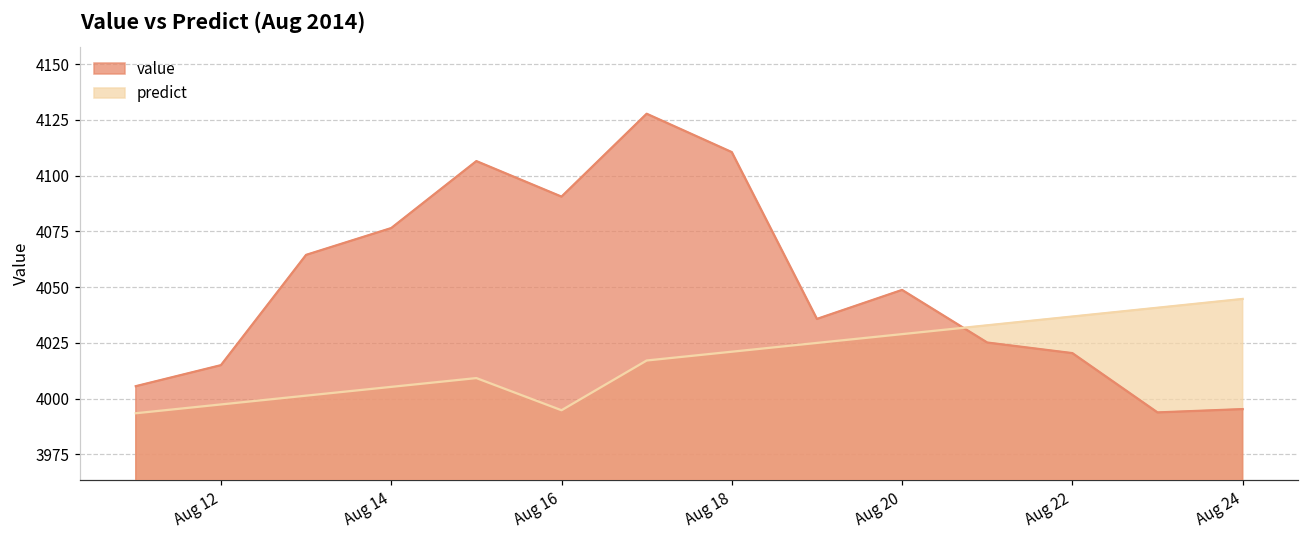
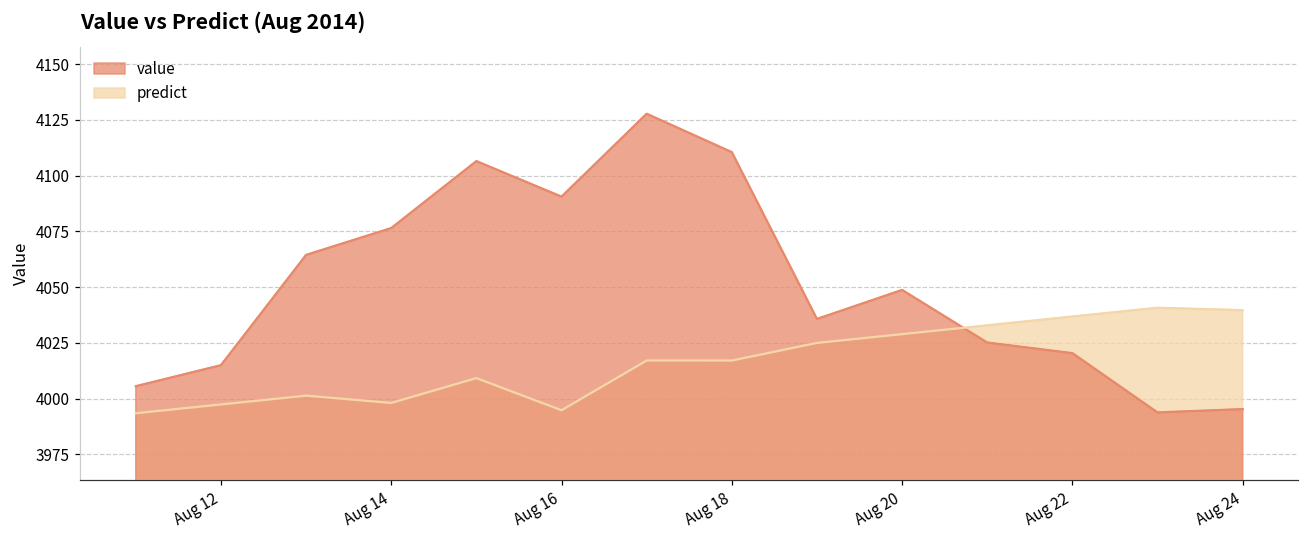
  {
    "value": {
      "Aug 12": 4015,
      "Aug 14": 4077,
      "Aug 16": 4091,
      "Aug 18": 4111,
      "Aug 20": 4049,
      "Aug 22": 4020,
      "Aug 24": 3995
    },
    "predict": {
      "Aug 12": 3997,
-     "Aug 14": 4005,
+     "Aug 14": 3998,
      "Aug 16": 3995,
-     "Aug 18": 4021,
+     "Aug 18": 4017,
      "Aug 20": 4029,
      "Aug 22": 4037,
-     "Aug 24": 4045
+     "Aug 24": 4040
    }
  }
